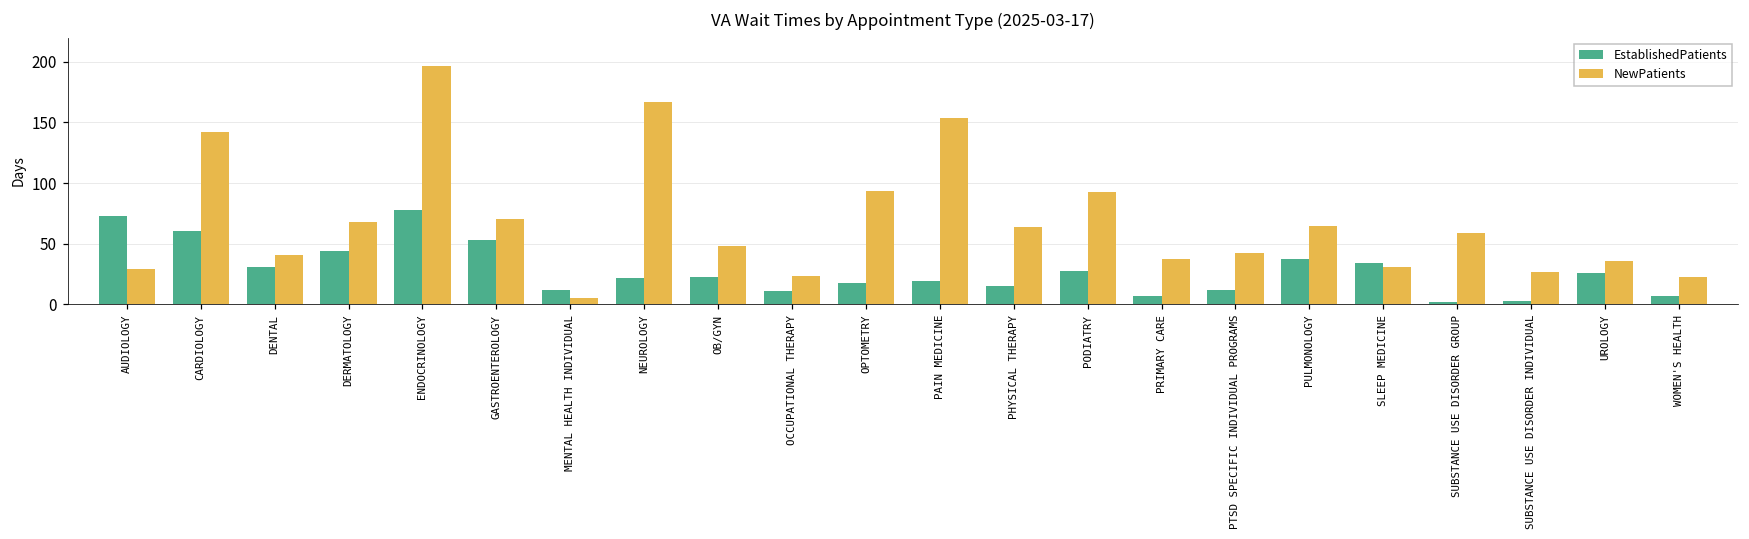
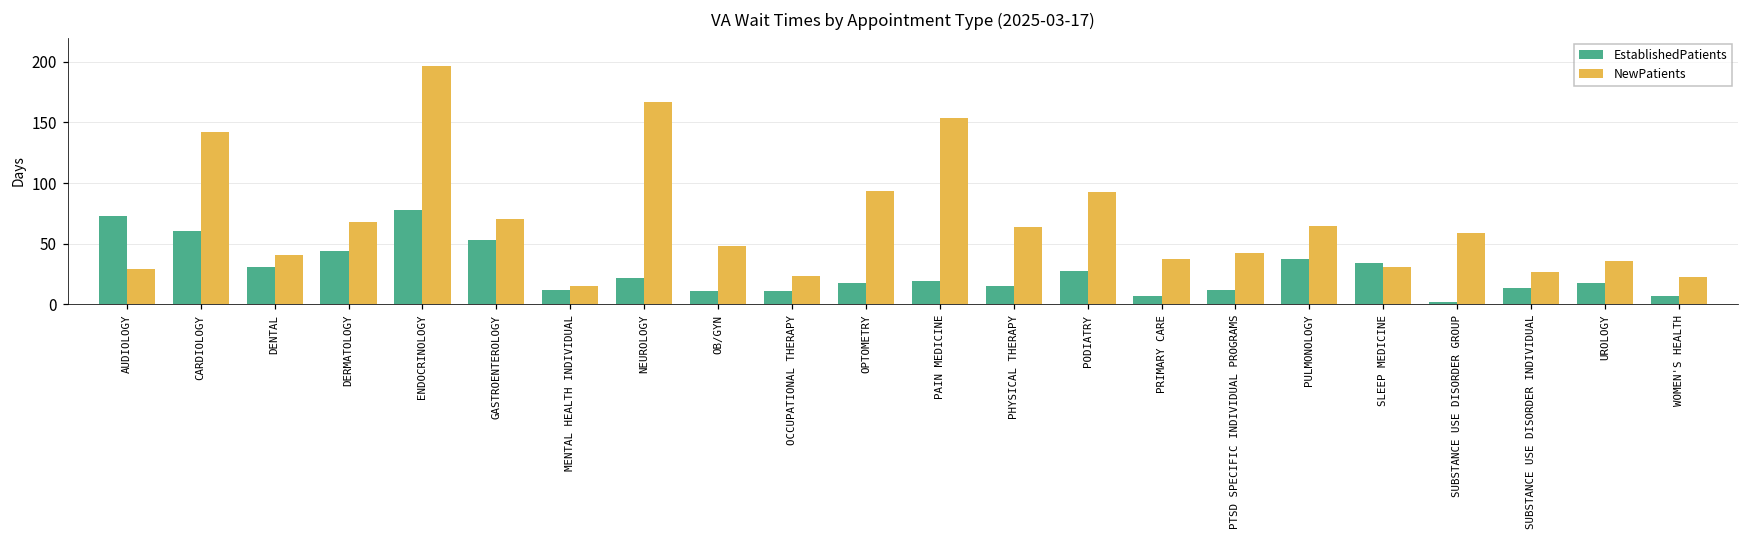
  {
    "EstablishedPatients": {
      "AUDIOLOGY": 73,
      "CARDIOLOGY": 61,
      "DENTAL": 31,
      "DERMATOLOGY": 44,
      "ENDOCRINOLOGY": 78,
      "GASTROENTEROLOGY": 53,
      "MENTAL HEALTH INDIVIDUAL": 11,
      "NEUROLOGY": 21,
-     "OB/GYN": 22,
+     "OB/GYN": 11,
      "OCCUPATIONAL THERAPY": 11,
      "OPTOMETRY": 17,
      "PAIN MEDICINE": 19,
      "PHYSICAL THERAPY": 15,
      "PODIATRY": 27,
      "PRIMARY CARE": 7,
      "PTSD SPECIFIC INDIVIDUAL PROGRAMS": 12,
      "PULMONOLOGY": 37,
      "SLEEP MEDICINE": 34,
-     "SUBSTANCE USE DISORDER INDIVIDUAL": 2,
-     "UROLOGY": 26,
+     "SUBSTANCE USE DISORDER INDIVIDUAL": 13,
+     "UROLOGY": 17,
      "WOMEN'S HEALTH": 7
    },
    "NewPatients": {
      "AUDIOLOGY": 29,
      "CARDIOLOGY": 142,
      "DENTAL": 40,
      "DERMATOLOGY": 68,
      "ENDOCRINOLOGY": 197,
      "GASTROENTEROLOGY": 70,
-     "MENTAL HEALTH INDIVIDUAL": 5,
+     "MENTAL HEALTH INDIVIDUAL": 15,
      "NEUROLOGY": 167,
      "OB/GYN": 48,
      "OCCUPATIONAL THERAPY": 24,
      "OPTOMETRY": 94,
      "PAIN MEDICINE": 153,
      "PHYSICAL THERAPY": 64,
      "PODIATRY": 93,
      "PRIMARY CARE": 37,
      "PTSD SPECIFIC INDIVIDUAL PROGRAMS": 42,
      "PULMONOLOGY": 64,
      "SLEEP MEDICINE": 30,
      "SUBSTANCE USE DISORDER GROUP": 59,
      "SUBSTANCE USE DISORDER INDIVIDUAL": 27,
      "UROLOGY": 35,
      "WOMEN'S HEALTH": 23
    }
  }
